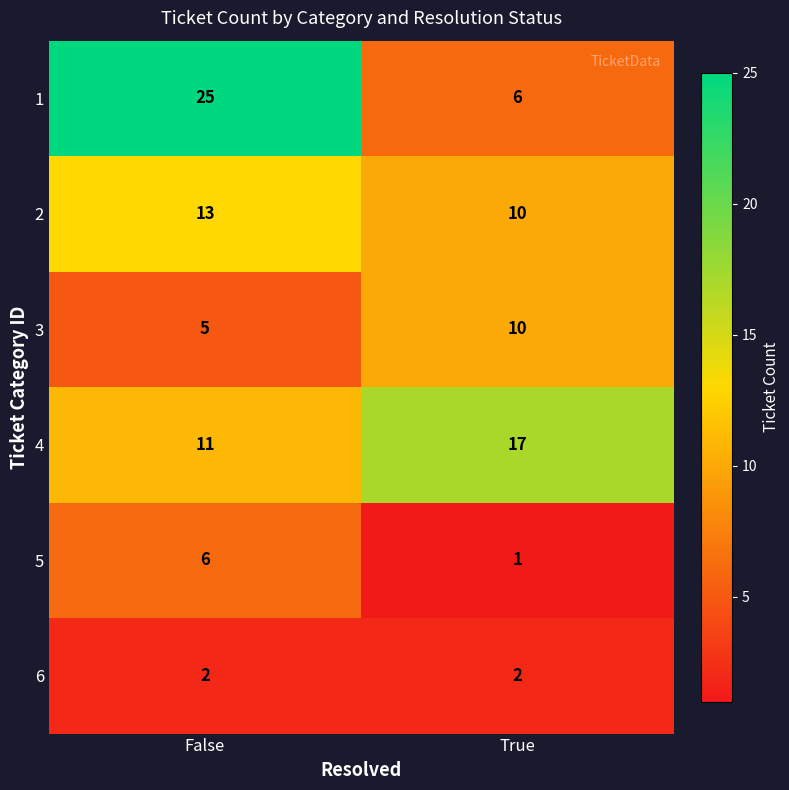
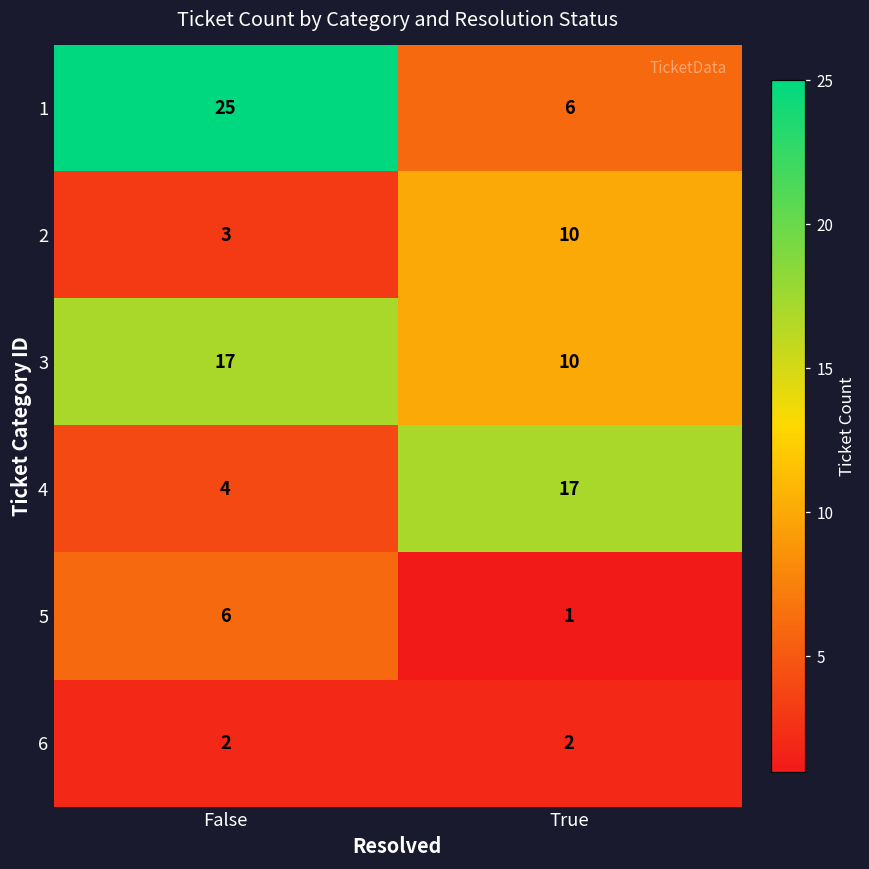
  {
    "1": {
      "False": 25
    },
    "2": {
-     "False": 13,
+     "False": 3,
      "True": 10
    },
    "3": {
-     "False": 5,
+     "False": 17,
      "True": 10
    },
    "4": {
-     "False": 11,
+     "False": 4,
      "True": 17
    },
    "5": {
      "False": 6,
      "True": 1
    },
    "6": {
      "False": 2,
      "True": 2
    }
  }
